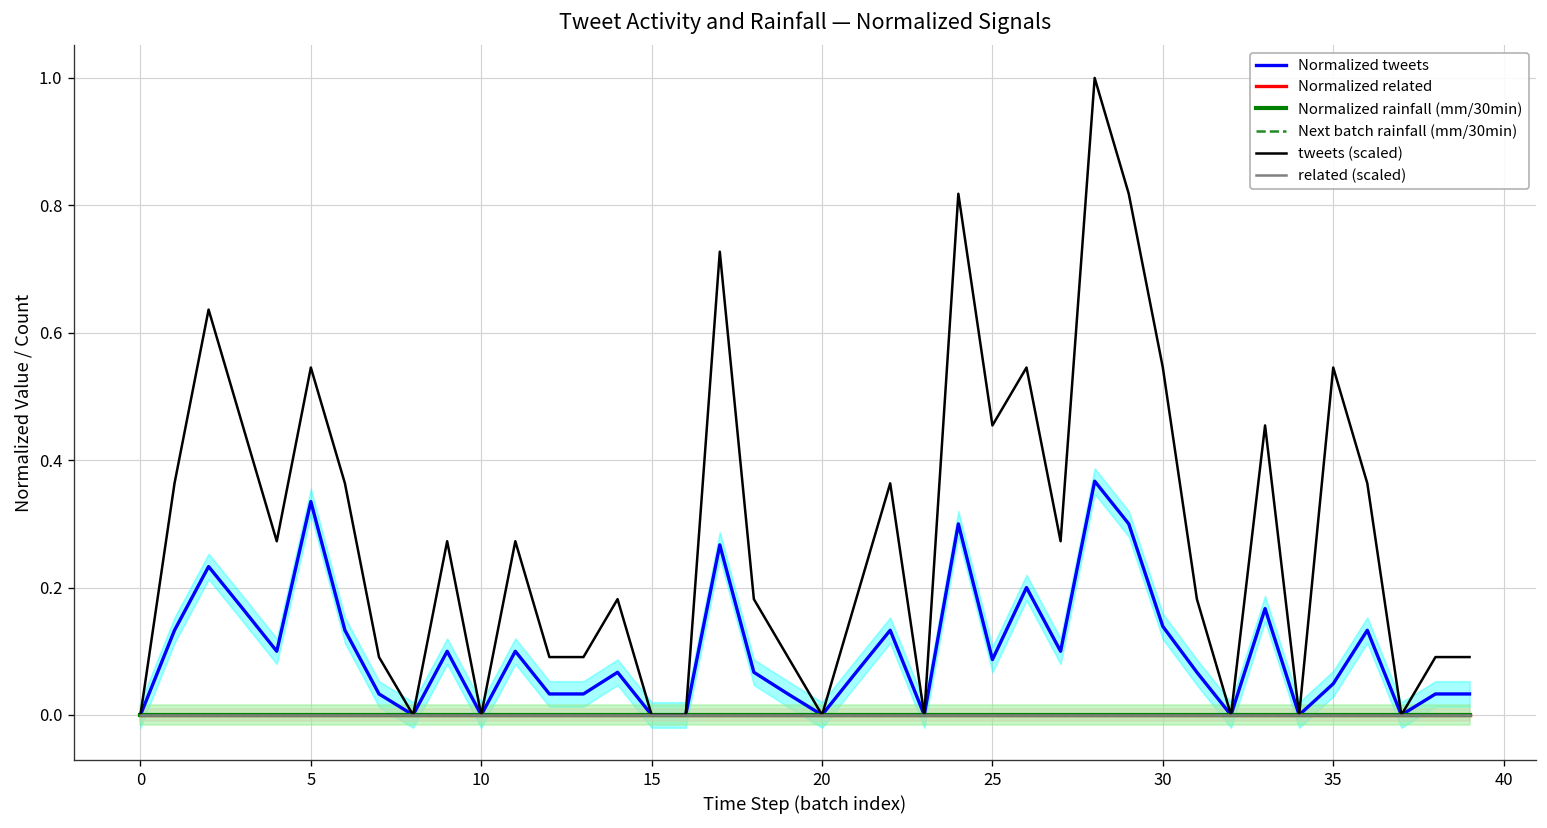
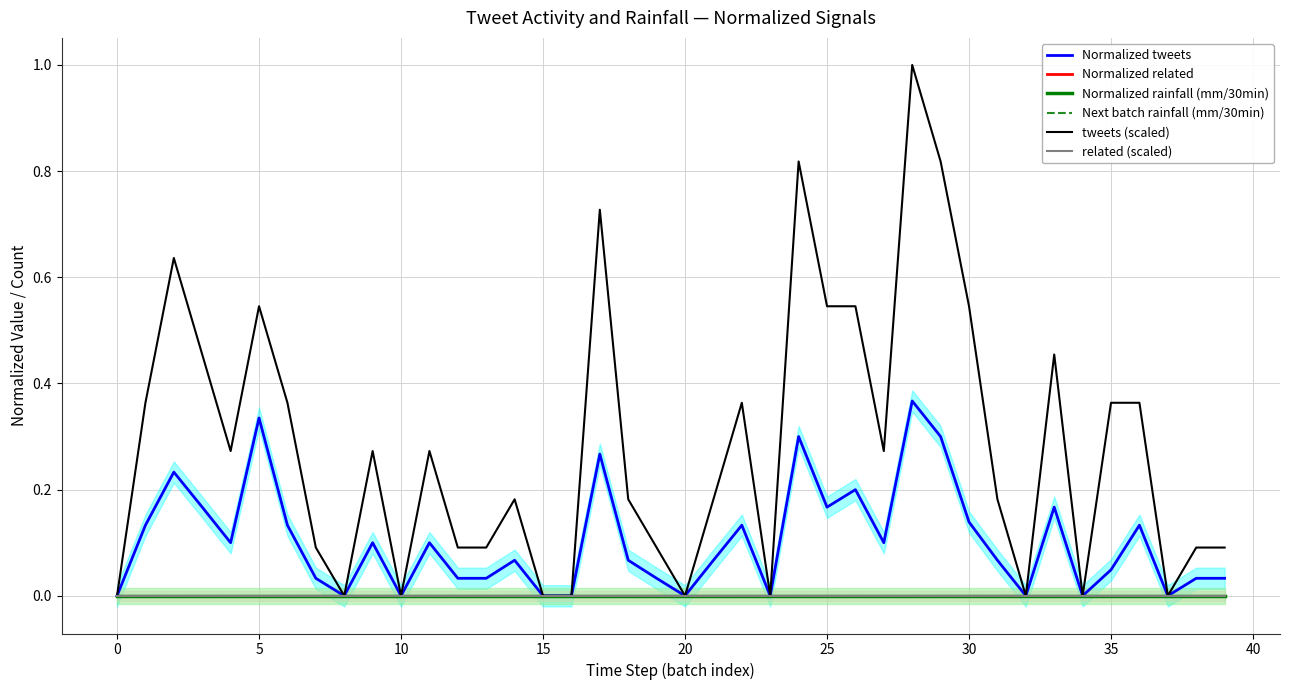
  {
    "Normalized tweets": {
      "5": 0.34,
-     "25": 0.09,
+     "25": 0.17,
      "30": 0.14,
      "35": 0.05
    },
    "related (scaled)": {
      "5": 0.00,
      "25": 0.00,
      "30": 0.00,
      "35": 0.00
    },
    "tweets (scaled)": {
      "5": 0.55,
-     "25": 0.45,
+     "25": 0.55,
      "30": 0.55,
-     "35": 0.55
+     "35": 0.36
    }
  }
